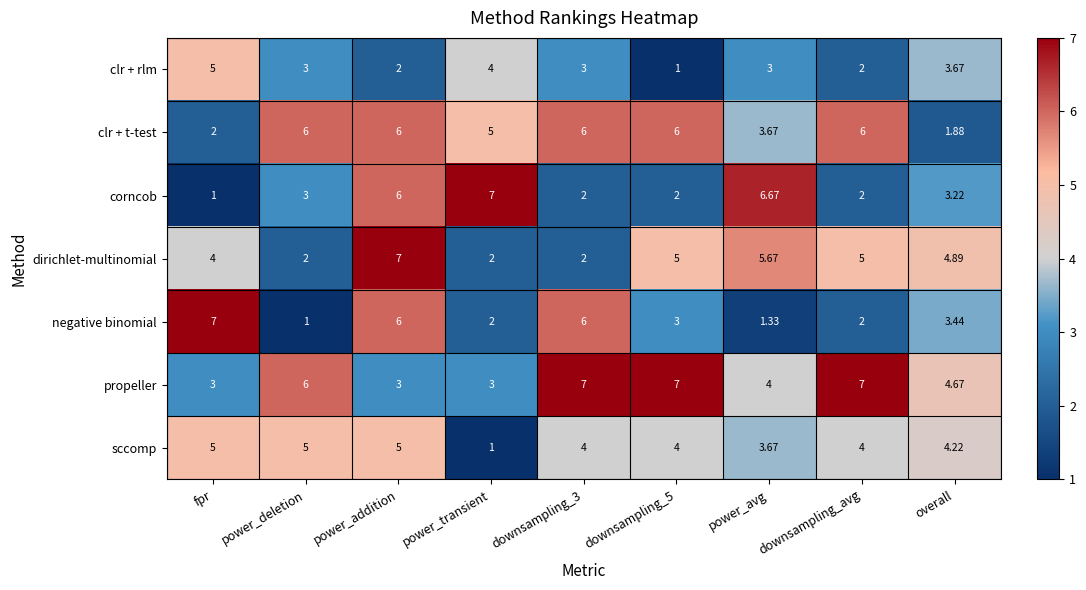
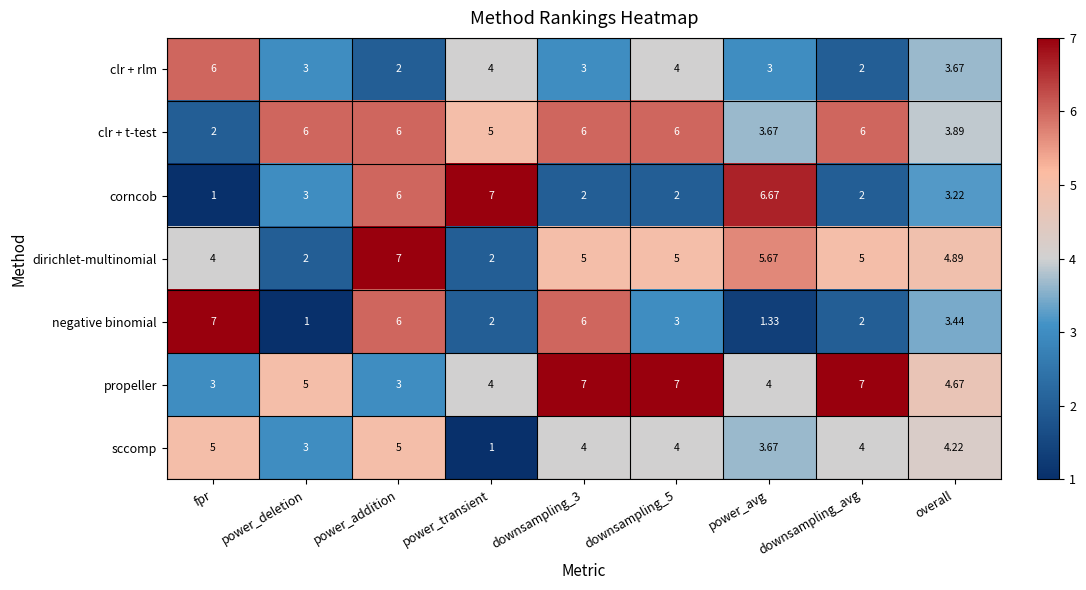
  {
    "clr + rlm": {
-     "fpr": 5,
+     "fpr": 6,
      "power_deletion": 3,
      "power_addition": 2,
      "power_transient": 4,
      "downsampling_3": 3,
-     "downsampling_5": 1,
+     "downsampling_5": 4,
      "power_avg": 3,
      "downsampling_avg": 2,
      "overall": 3.67
    },
    "clr + t-test": {
      "fpr": 2,
      "power_deletion": 6,
      "power_addition": 6,
      "power_transient": 5,
      "downsampling_3": 6,
      "downsampling_5": 6,
      "power_avg": 3.67,
      "downsampling_avg": 6,
-     "overall": 1.88
+     "overall": 3.89
    },
    "corncob": {
      "fpr": 1,
      "power_deletion": 3,
      "power_addition": 6,
      "power_transient": 7,
      "downsampling_3": 2,
      "downsampling_5": 2,
      "power_avg": 6.67,
      "downsampling_avg": 2,
      "overall": 3.22
    },
    "dirichlet-multinomial": {
      "fpr": 4,
      "power_deletion": 2,
      "power_addition": 7,
      "power_transient": 2,
-     "downsampling_3": 2,
+     "downsampling_3": 5,
      "downsampling_5": 5,
      "power_avg": 5.67,
      "downsampling_avg": 5,
      "overall": 4.89
    },
    "negative binomial": {
      "fpr": 7,
      "power_deletion": 1,
      "power_addition": 6,
      "power_transient": 2,
      "downsampling_3": 6,
      "downsampling_5": 3,
      "power_avg": 1.33,
      "downsampling_avg": 2,
      "overall": 3.44
    },
    "propeller": {
      "fpr": 3,
-     "power_deletion": 6,
+     "power_deletion": 5,
      "power_addition": 3,
-     "power_transient": 3,
+     "power_transient": 4,
      "downsampling_3": 7,
      "downsampling_5": 7,
      "power_avg": 4,
      "downsampling_avg": 7,
      "overall": 4.67
    },
    "sccomp": {
      "fpr": 5,
-     "power_deletion": 5,
+     "power_deletion": 3,
      "power_addition": 5,
      "power_transient": 1,
      "downsampling_3": 4,
      "downsampling_5": 4,
      "power_avg": 3.67,
      "downsampling_avg": 4,
      "overall": 4.22
    }
  }
